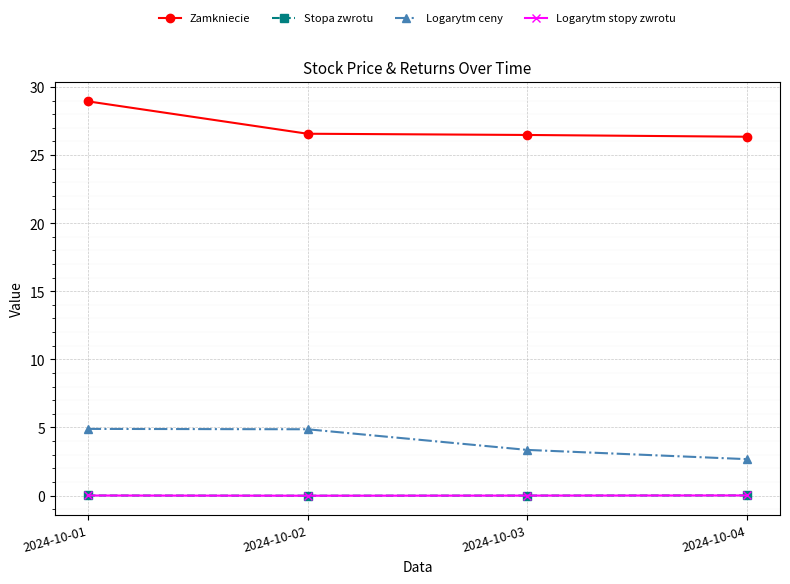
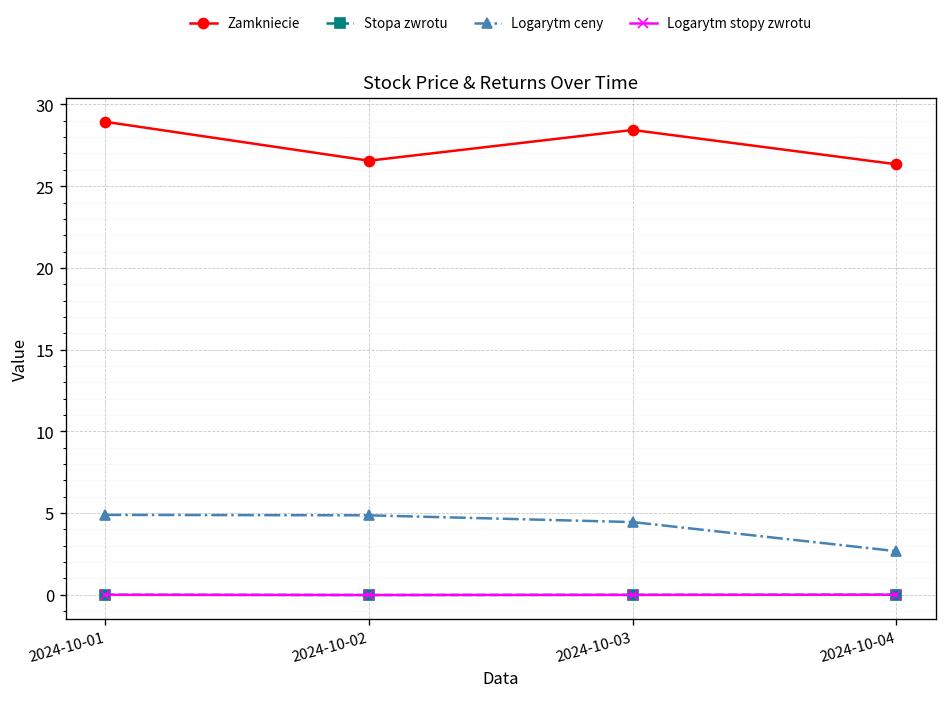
  {
    "Zamkniecie": {
      "2024-10-01": 28.9,
      "2024-10-02": 26.6,
-     "2024-10-03": 26.5,
+     "2024-10-03": 28.4,
      "2024-10-04": 26.3
    },
    "Logarytm stopy zwrotu": {
      "2024-10-01": 0.0,
      "2024-10-02": 0.0,
      "2024-10-03": 0.0,
      "2024-10-04": 0.0
    },
    "Logarytm ceny": {
      "2024-10-01": 4.9,
      "2024-10-02": 4.9,
-     "2024-10-03": 3.3,
+     "2024-10-03": 4.4,
      "2024-10-04": 2.7
    }
  }
